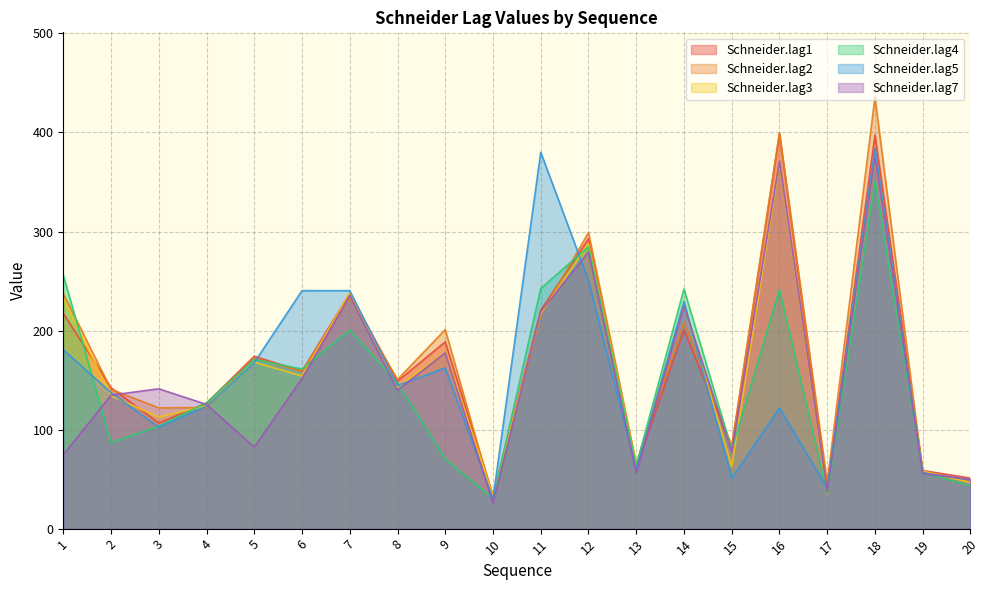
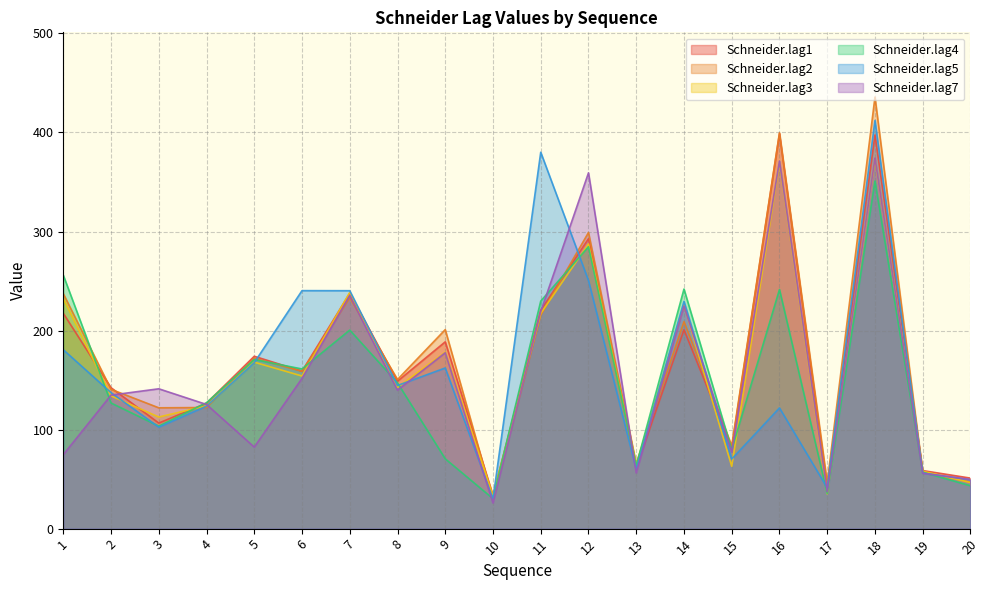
  {
    "Schneider.lag4": {
      "1": 260,
-     "2": 90,
+     "2": 130,
      "7": 200,
      "9": 70,
-     "11": 240,
+     "11": 230,
      "12": 280,
      "14": 240,
      "16": 240,
      "18": 350,
      "20": 40
    },
    "Schneider.lag5": {
      "1": 180,
      "6": 240,
      "9": 160,
      "11": 380,
      "12": 250,
      "14": 230,
-     "15": 50,
+     "15": 70,
      "16": 120,
-     "18": 380
+     "18": 410
    },
    "Schneider.lag7": {
      "1": 70,
      "3": 140,
      "5": 80,
      "8": 140,
      "10": 30,
-     "12": 280,
+     "12": 360,
      "13": 60
    }
  }
